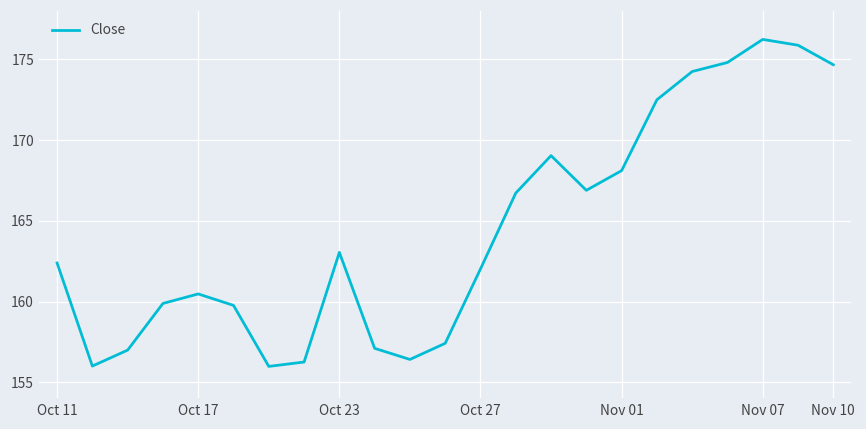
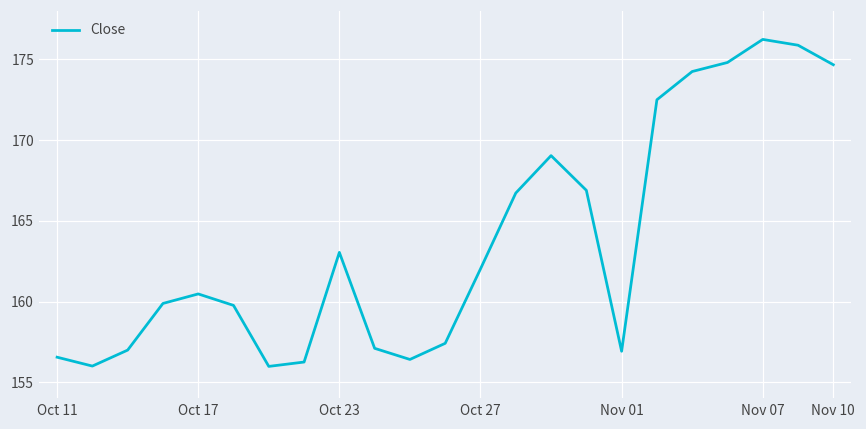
  {
-   "Oct 11": 162.4,
+   "Oct 11": 156.6,
    "Oct 17": 160.5,
    "Oct 23": 163.0,
    "Oct 27": 162.0,
-   "Nov 01": 168.1,
+   "Nov 01": 156.9,
    "Nov 07": 176.2,
    "Nov 10": 174.7
  }
